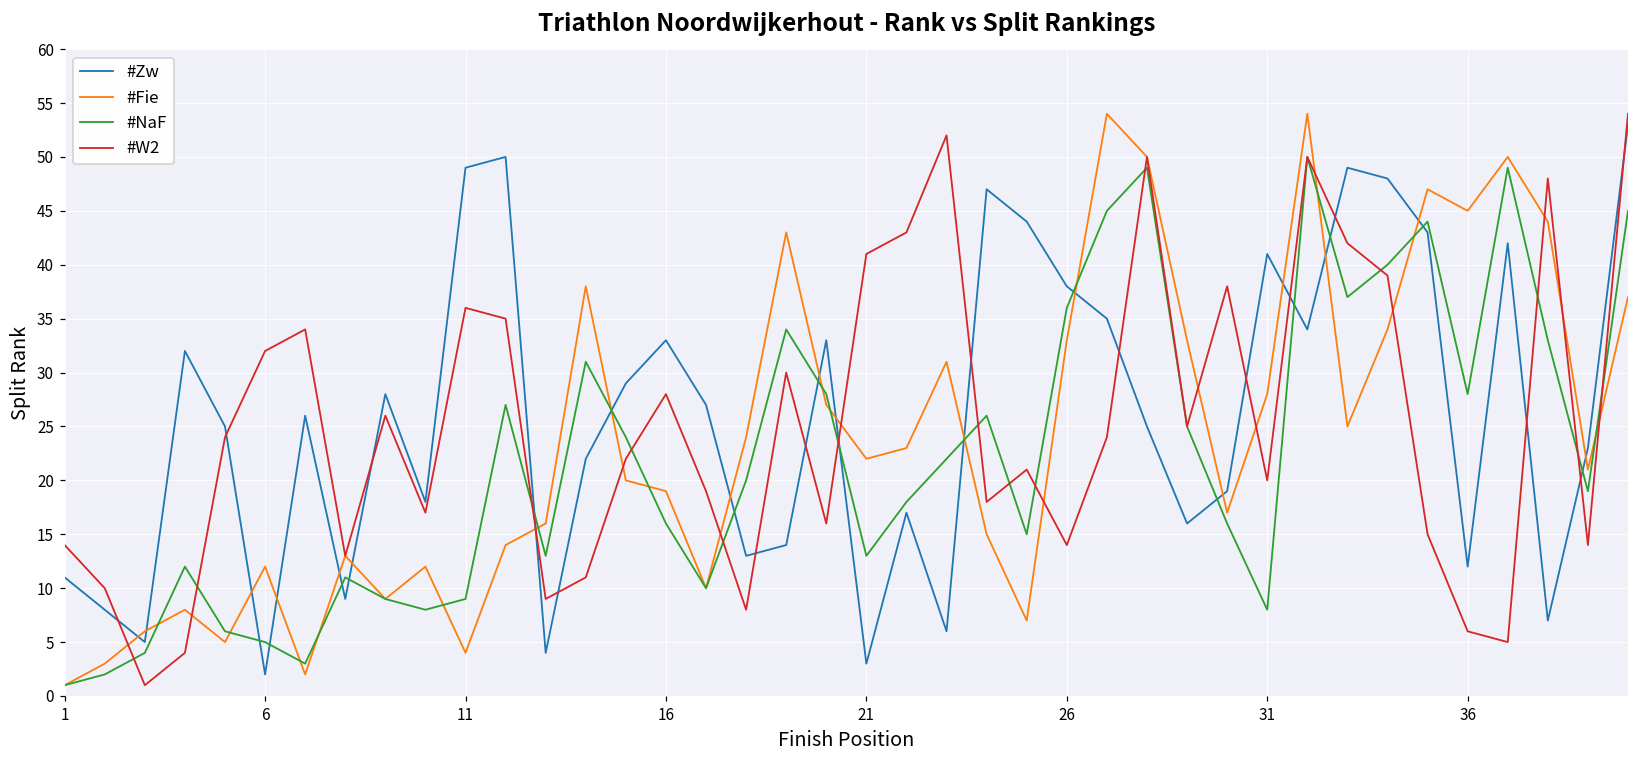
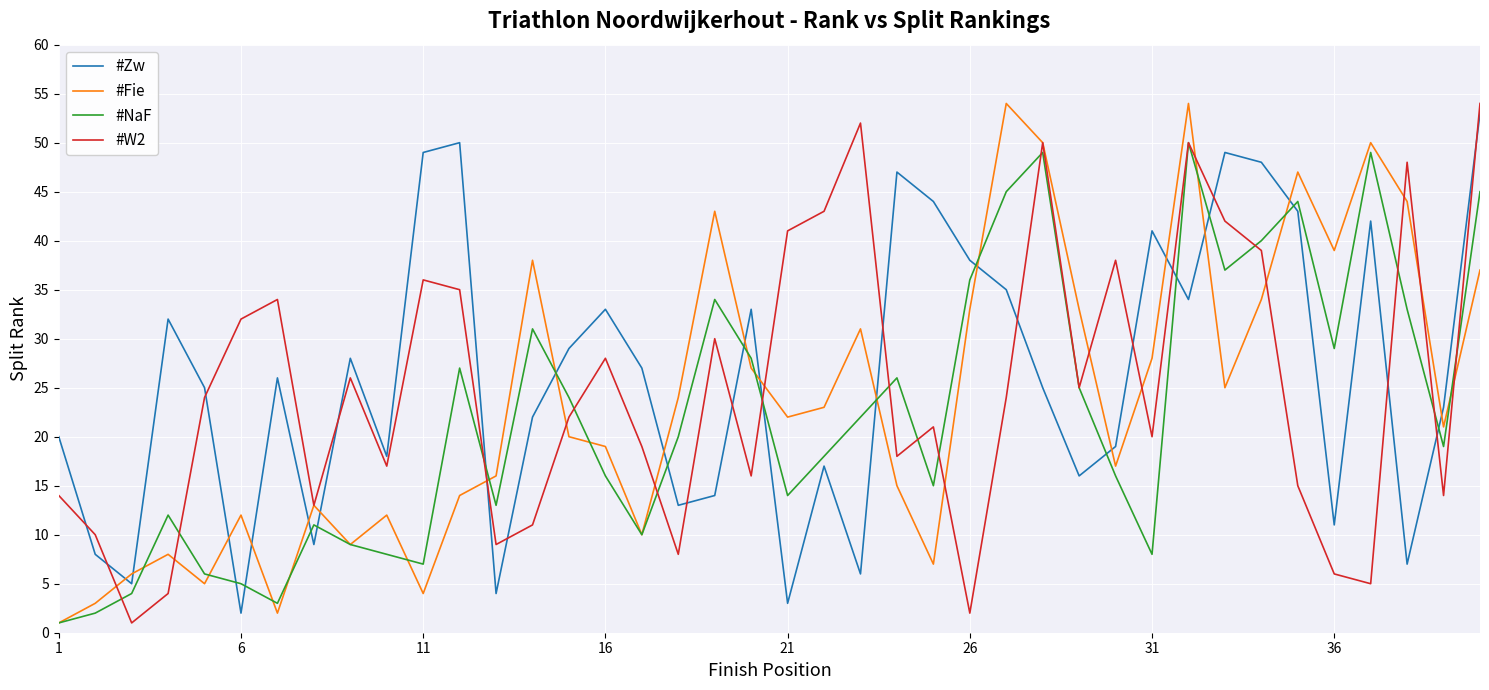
  {
    "#Zw": {
-     "1": 11,
+     "1": 20,
      "6": 2,
      "11": 49,
      "16": 33,
      "21": 3,
      "26": 38,
      "31": 41,
-     "36": 12
+     "36": 11
    },
    "#Fie": {
      "6": 12,
      "11": 4,
      "16": 19,
      "21": 22,
      "26": 33,
      "31": 28,
-     "36": 45
+     "36": 39
    },
    "#NaF": {
      "6": 5,
-     "11": 9,
+     "11": 7,
      "16": 16,
-     "21": 13,
+     "21": 14,
      "26": 36,
      "31": 8,
-     "36": 28
+     "36": 29
    },
    "#W2": {
      "1": 14,
      "6": 32,
      "11": 36,
      "16": 28,
      "21": 41,
-     "26": 14,
+     "26": 2,
      "31": 20,
      "36": 6
    }
  }
